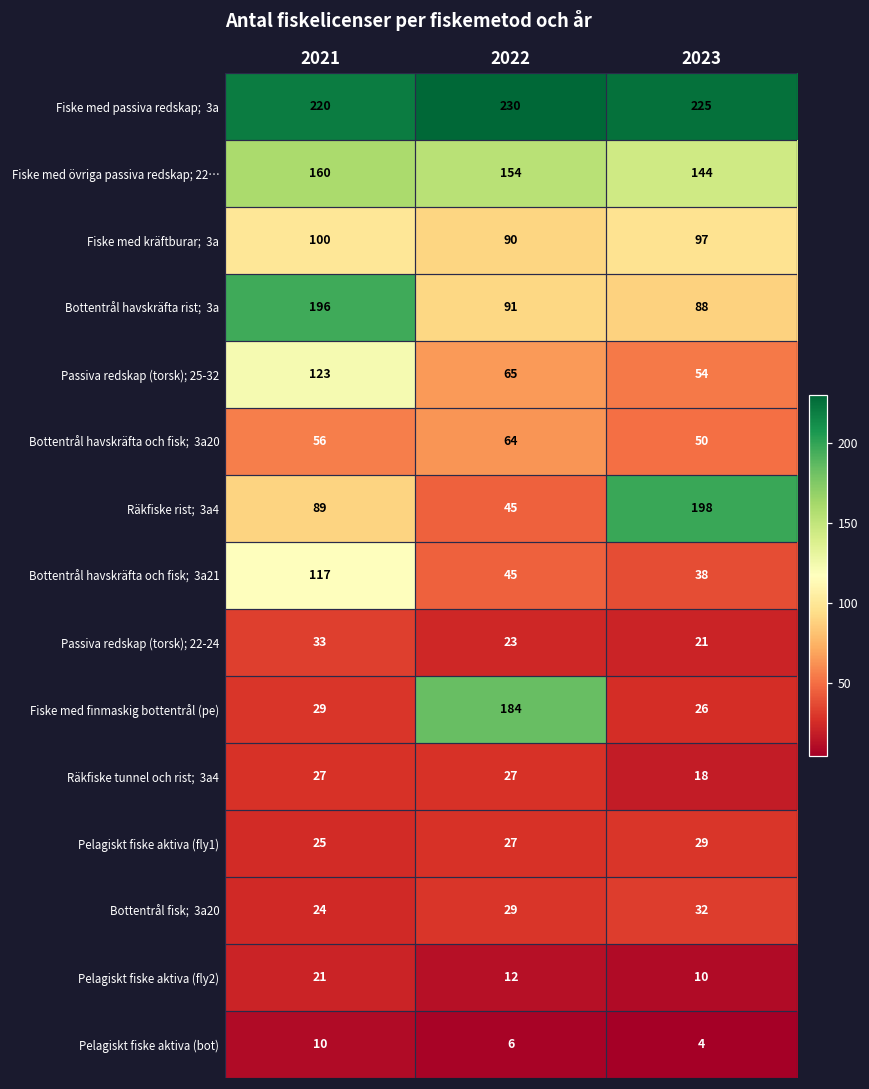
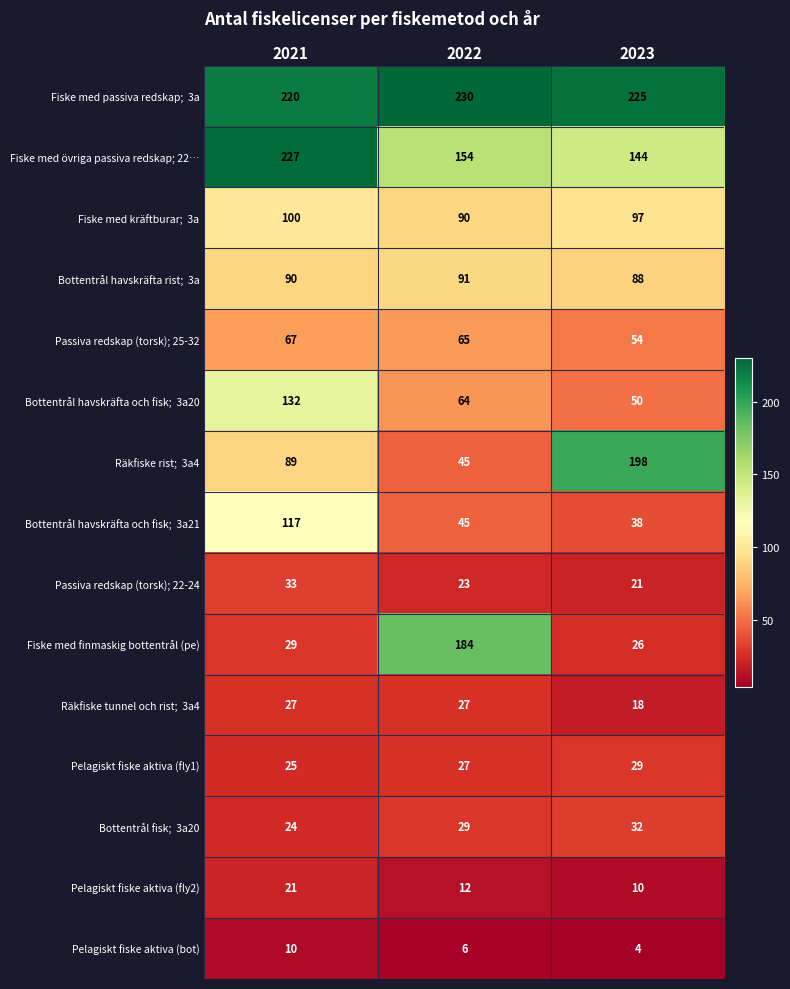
  {
    "Fiske med passiva redskap; 3a": {
      "2021": 220,
      "2022": 230,
      "2023": 225
    },
    "Fiske med övriga passiva redskap; 22…": {
-     "2021": 160,
+     "2021": 227,
      "2022": 154,
      "2023": 144
    },
    "Fiske med kräftburar; 3a": {
      "2021": 100,
      "2022": 90,
      "2023": 97
    },
    "Bottentrål havskräfta rist; 3a": {
-     "2021": 196,
+     "2021": 90,
      "2022": 91,
      "2023": 88
    },
    "Passiva redskap (torsk); 25-32": {
-     "2021": 123,
+     "2021": 67,
      "2022": 65,
      "2023": 54
    },
    "Bottentrål havskräfta och fisk; 3a20": {
-     "2021": 56,
+     "2021": 132,
      "2022": 64,
      "2023": 50
    },
    "Räkfiske rist; 3a4": {
      "2021": 89,
      "2022": 45,
      "2023": 198
    },
    "Bottentrål havskräfta och fisk; 3a21": {
      "2021": 117,
      "2022": 45,
      "2023": 38
    },
    "Passiva redskap (torsk); 22-24": {
      "2021": 33,
      "2022": 23,
      "2023": 21
    },
    "Fiske med finmaskig bottentrål (pe)": {
      "2021": 29,
      "2022": 184,
      "2023": 26
    },
    "Räkfiske tunnel och rist; 3a4": {
      "2021": 27,
      "2022": 27,
      "2023": 18
    },
    "Pelagiskt fiske aktiva (fly1)": {
      "2021": 25,
      "2022": 27,
      "2023": 29
    },
    "Bottentrål fisk; 3a20": {
      "2021": 24,
      "2022": 29,
      "2023": 32
    },
    "Pelagiskt fiske aktiva (fly2)": {
      "2021": 21,
      "2022": 12,
      "2023": 10
    },
    "Pelagiskt fiske aktiva (bot)": {
      "2021": 10,
      "2022": 6,
      "2023": 4
    }
  }
